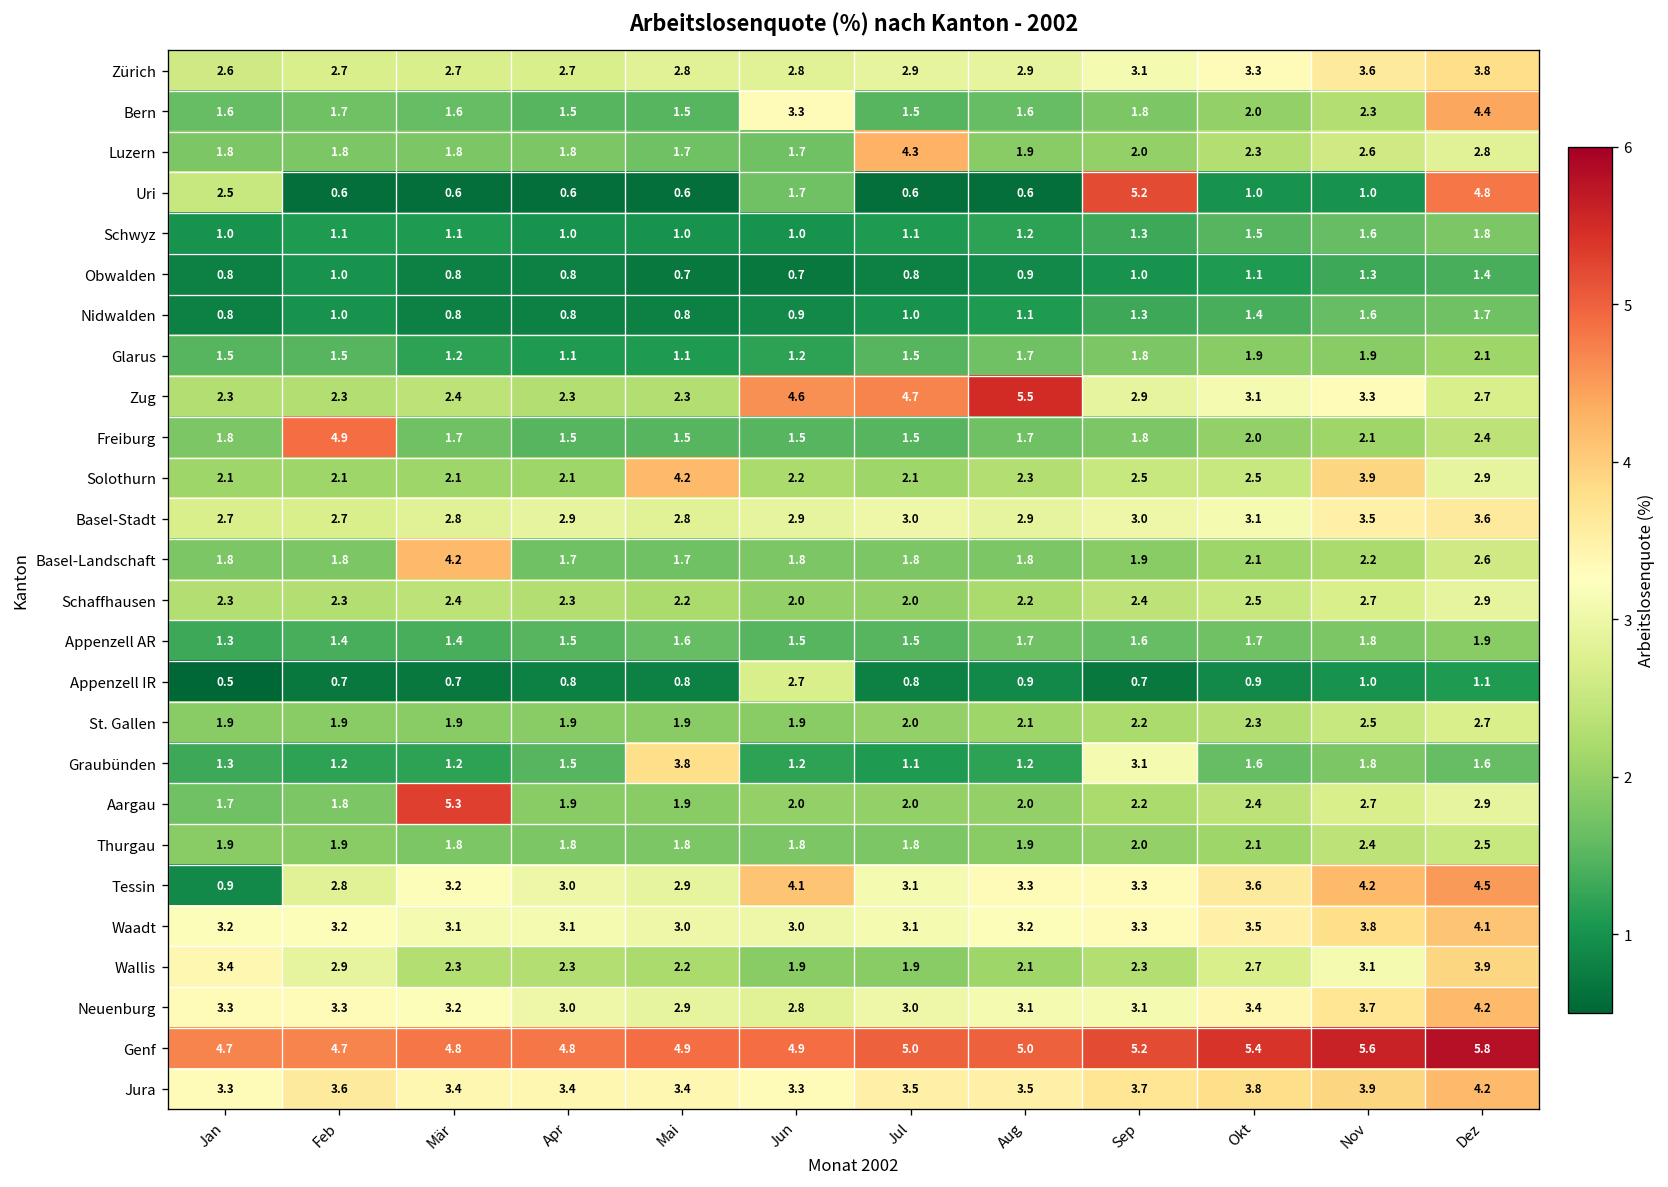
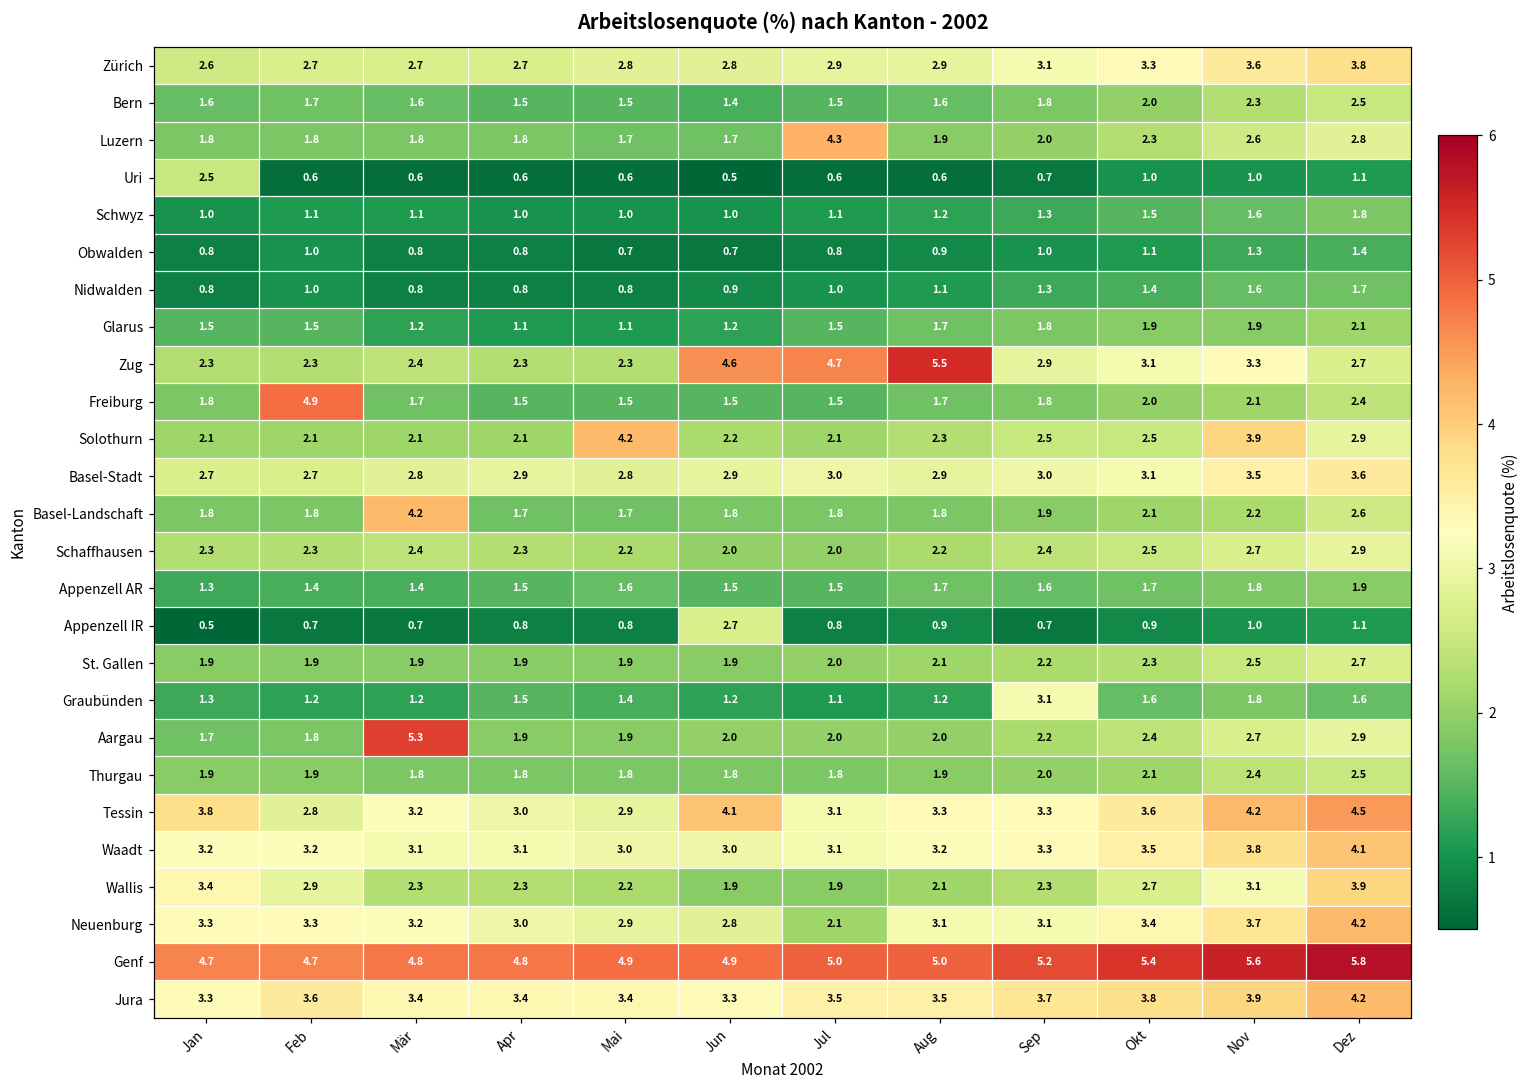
  {
    "Bern": {
      "Jan": 1.6,
      "Feb": 1.7,
      "Mär": 1.6,
      "Apr": 1.5,
      "Mai": 1.5,
-     "Jun": 3.3,
+     "Jun": 1.4,
      "Jul": 1.5,
      "Aug": 1.6,
      "Sep": 1.8,
      "Okt": 2.0,
      "Nov": 2.3,
-     "Dez": 4.4
+     "Dez": 2.5
    },
    "Uri": {
      "Jan": 2.5,
      "Feb": 0.6,
      "Mär": 0.6,
      "Apr": 0.6,
      "Mai": 0.6,
-     "Jun": 1.7,
+     "Jun": 0.5,
      "Jul": 0.6,
      "Aug": 0.6,
-     "Sep": 5.2,
+     "Sep": 0.7,
      "Okt": 1.0,
      "Nov": 1.0,
-     "Dez": 4.8
+     "Dez": 1.1
    },
    "Graubünden": {
      "Jan": 1.3,
      "Feb": 1.2,
      "Mär": 1.2,
      "Apr": 1.5,
-     "Mai": 3.8,
+     "Mai": 1.4,
      "Jun": 1.2,
      "Jul": 1.1,
      "Aug": 1.2,
      "Sep": 3.1,
      "Okt": 1.6,
      "Nov": 1.8,
      "Dez": 1.6
    },
    "Tessin": {
-     "Jan": 0.9,
+     "Jan": 3.8,
      "Feb": 2.8,
      "Mär": 3.2,
      "Apr": 3.0,
      "Mai": 2.9,
      "Jun": 4.1,
      "Jul": 3.1,
      "Aug": 3.3,
      "Sep": 3.3,
      "Okt": 3.6,
      "Nov": 4.2,
      "Dez": 4.5
    },
    "Neuenburg": {
      "Jan": 3.3,
      "Feb": 3.3,
      "Mär": 3.2,
      "Apr": 3.0,
      "Mai": 2.9,
      "Jun": 2.8,
-     "Jul": 3.0,
+     "Jul": 2.1,
      "Aug": 3.1,
      "Sep": 3.1,
      "Okt": 3.4,
      "Nov": 3.7,
      "Dez": 4.2
    }
  }
